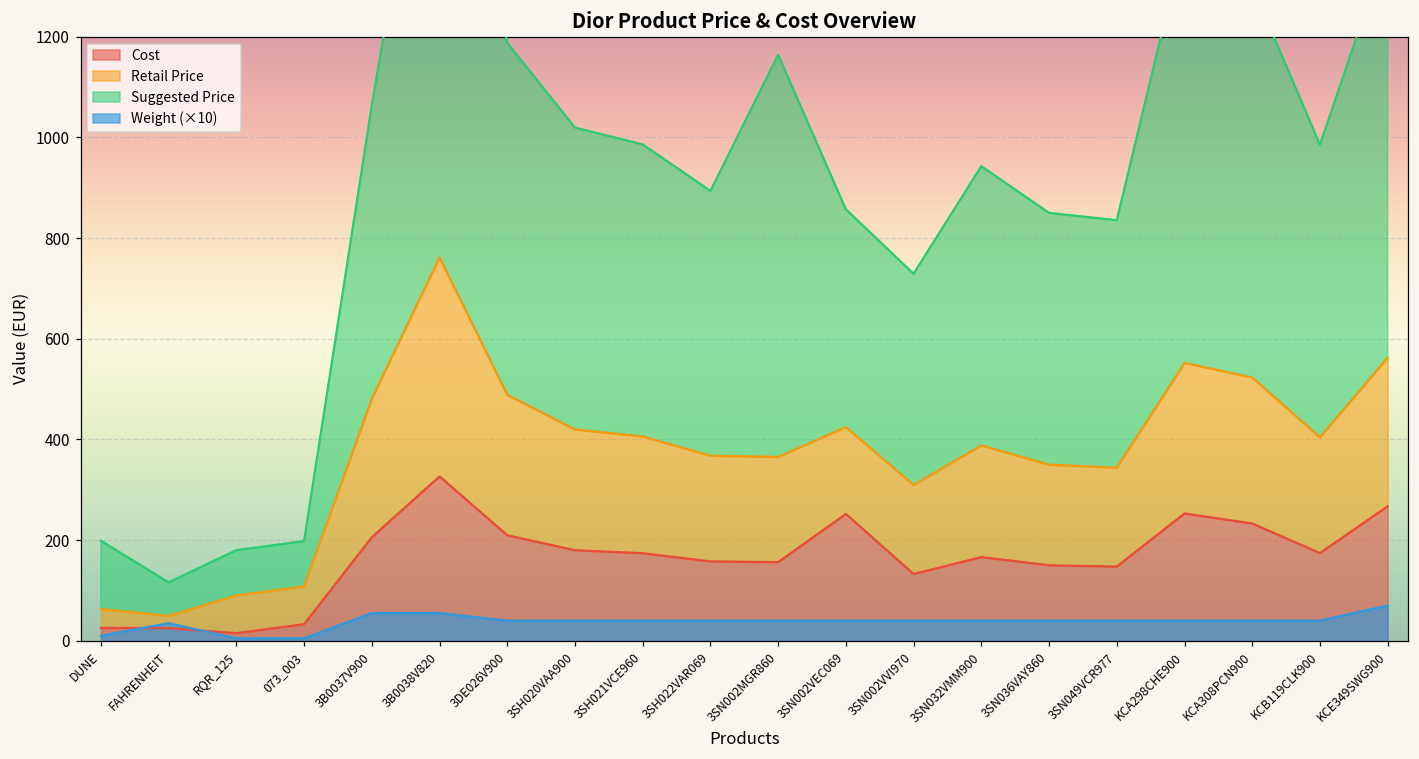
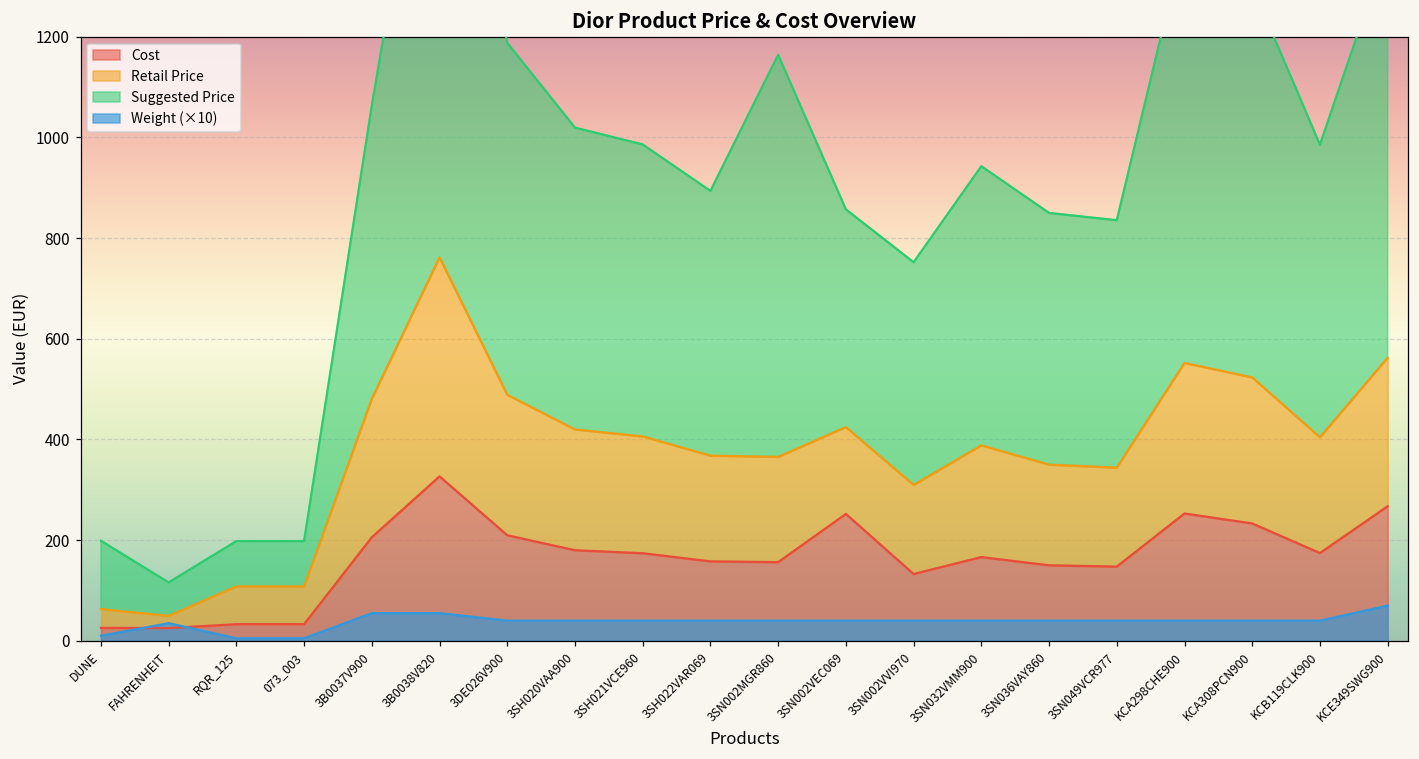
  {
    "Cost": {
      "DUNE": 30,
      "FAHRENHEIT": 30,
-     "RQR_125": 20,
+     "RQR_125": 30,
      "073_003": 30,
      "3B0037V900": 210,
      "3B0038V820": 330,
      "3DE026V900": 210,
      "3SH020VAA900": 180,
      "3SH021VCE960": 170,
      "3SH022VAR069": 160,
      "3SN002MGR860": 160,
      "3SN002VEC069": 250,
      "3SN002VVI970": 130,
      "3SN032VMM900": 170,
      "3SN036VAY860": 150,
      "3SN049VCR977": 150,
      "KCA298CHE900": 250,
      "KCA308PCN900": 230,
      "KCB119CLK900": 170,
      "KCE349SWG900": 270
    },
    "Retail Price": {
      "DUNE": 40,
      "FAHRENHEIT": 20,
      "RQR_125": 80,
      "073_003": 80,
      "3B0037V900": 270,
      "3B0038V820": 430,
      "3DE026V900": 280,
      "3SH020VAA900": 240,
      "3SH021VCE960": 230,
      "3SH022VAR069": 210,
      "3SN002MGR860": 210,
      "3SN002VEC069": 170,
      "3SN002VVI970": 180,
      "3SN032VMM900": 220,
      "3SN036VAY860": 200,
      "3SN049VCR977": 200,
      "KCA298CHE900": 300,
      "KCA308PCN900": 290,
      "KCB119CLK900": 230,
      "KCE349SWG900": 290
    },
    "Suggested Price": {
      "DUNE": 140,
      "FAHRENHEIT": 70,
      "RQR_125": 90,
      "073_003": 90,
      "3B0037V900": 580,
      "3DE026V900": 700,
      "3SH020VAA900": 600,
      "3SH021VCE960": 580,
      "3SH022VAR069": 530,
      "3SN002MGR860": 800,
      "3SN002VEC069": 430,
-     "3SN002VVI970": 420,
+     "3SN002VVI970": 440,
      "3SN032VMM900": 550,
      "3SN036VAY860": 500,
      "3SN049VCR977": 490,
      "KCB119CLK900": 580
    },
    "Weight (×10)": {
      "DUNE": 10,
      "FAHRENHEIT": 40,
      "RQR_125": 10,
      "073_003": 10,
      "3B0037V900": 60,
      "3B0038V820": 60,
      "3DE026V900": 40,
      "3SH020VAA900": 40,
      "3SH021VCE960": 40,
      "3SH022VAR069": 40,
      "3SN002MGR860": 40,
      "3SN002VEC069": 40,
      "3SN002VVI970": 40,
      "3SN032VMM900": 40,
      "3SN036VAY860": 40,
      "3SN049VCR977": 40,
      "KCA298CHE900": 40,
      "KCA308PCN900": 40,
      "KCB119CLK900": 40,
      "KCE349SWG900": 70
    }
  }
